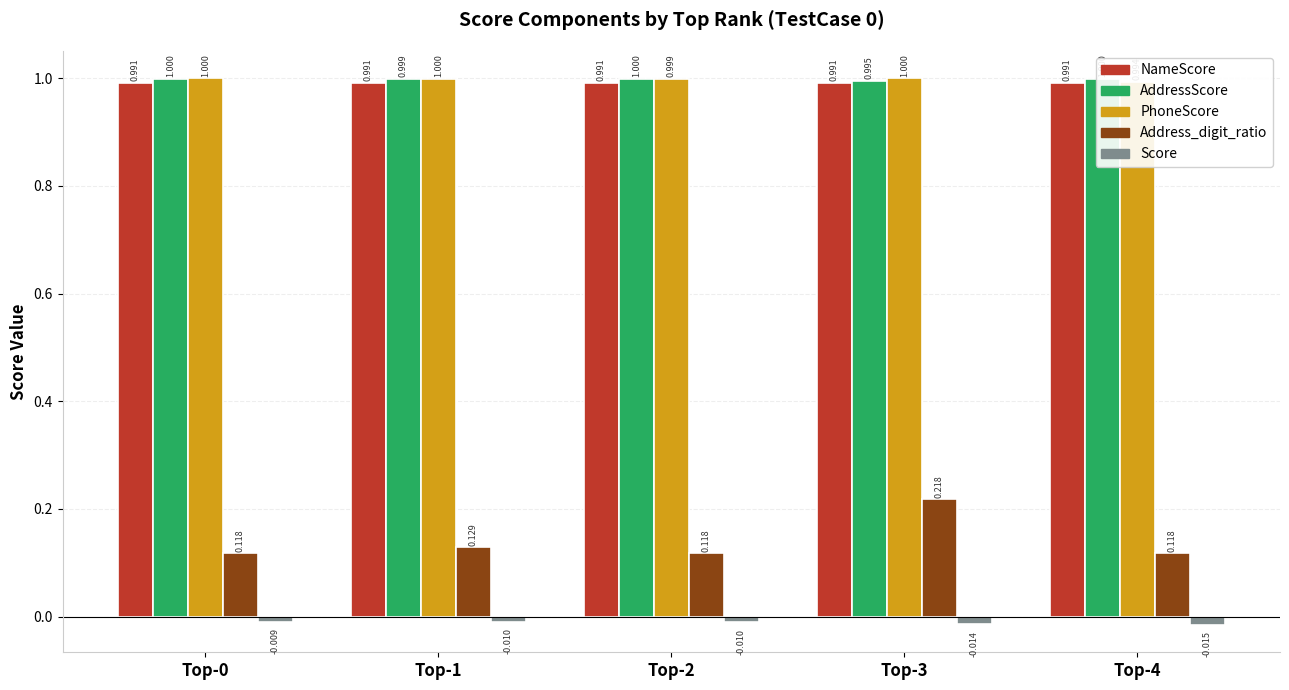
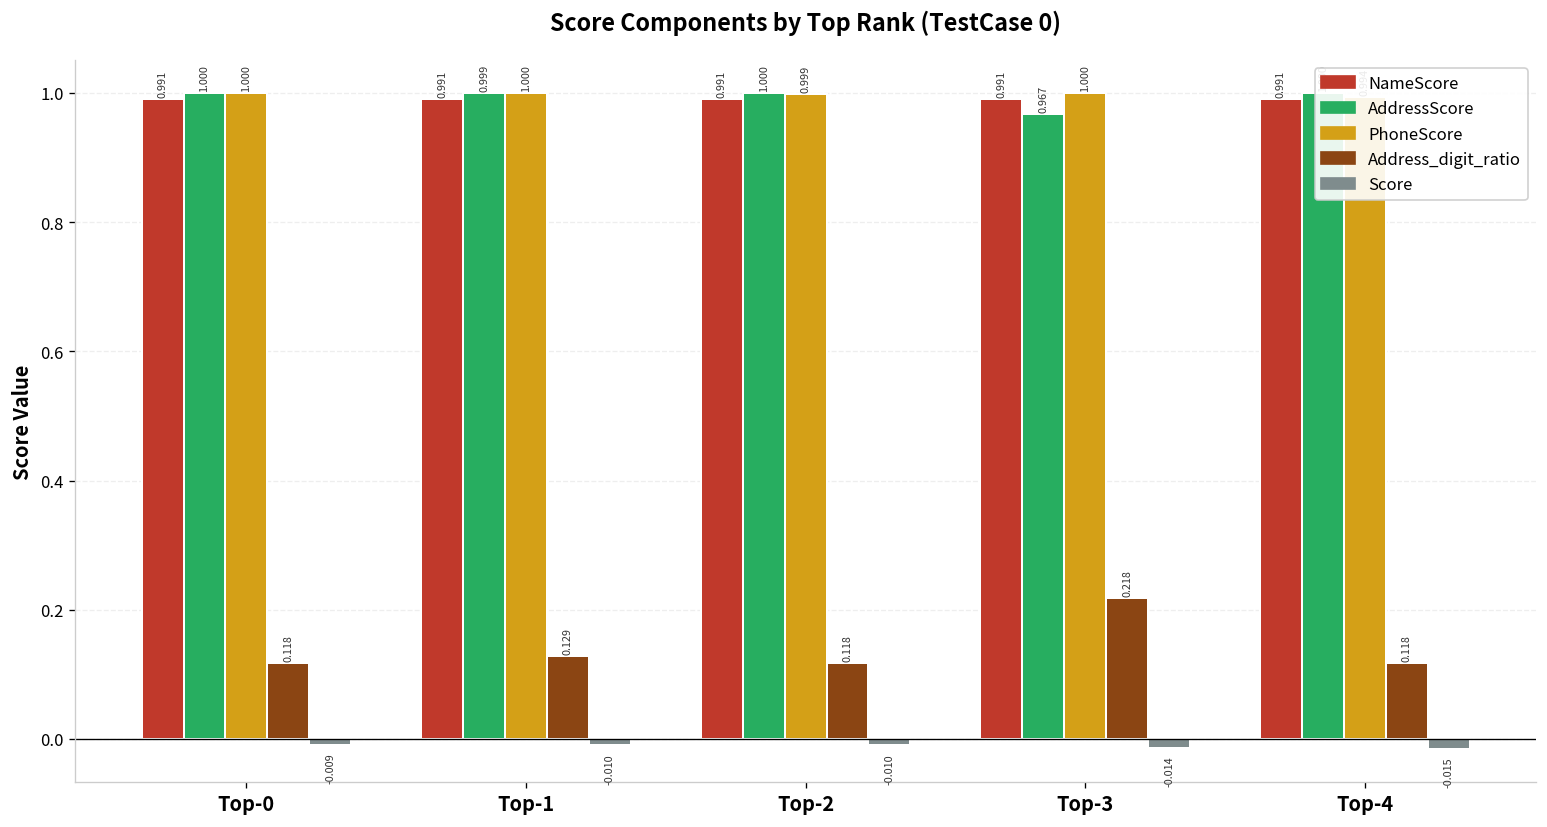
  {
    "AddressScore": {
      "Top-0": 1.000,
      "Top-1": 0.999,
      "Top-2": 1.000,
-     "Top-3": 0.995
+     "Top-3": 0.967
    },
    "PhoneScore": {
      "Top-0": 1.000,
      "Top-1": 1.000,
      "Top-2": 0.999,
      "Top-3": 1.000
    },
    "Score": {
      "Top-0": -0.009,
      "Top-1": -0.010,
      "Top-2": -0.010,
      "Top-3": -0.014,
      "Top-4": -0.015
    }
  }
